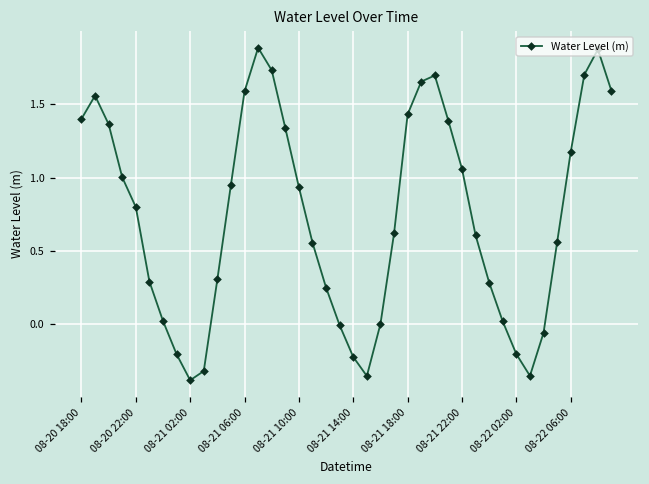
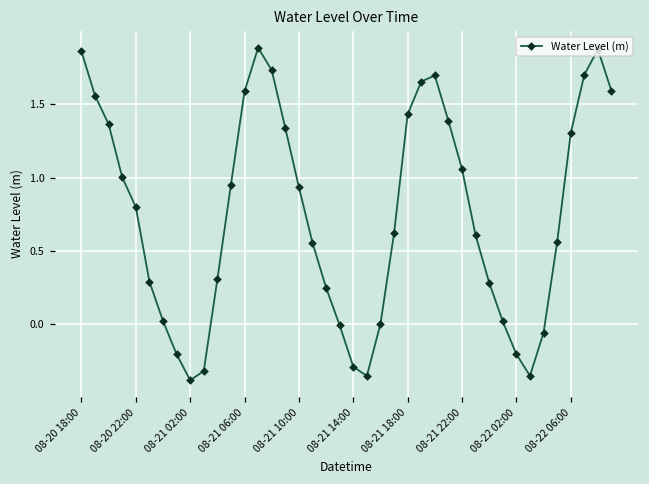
  {
-   "08-20 18:00": 1.40,
+   "08-20 18:00": 1.86,
    "08-20 22:00": 0.80,
    "08-21 02:00": -0.38,
    "08-21 06:00": 1.59,
    "08-21 10:00": 0.93,
-   "08-21 14:00": -0.22,
+   "08-21 14:00": -0.29,
    "08-21 18:00": 1.43,
    "08-21 22:00": 1.06,
    "08-22 02:00": -0.20,
-   "08-22 06:00": 1.17
+   "08-22 06:00": 1.30
  }
